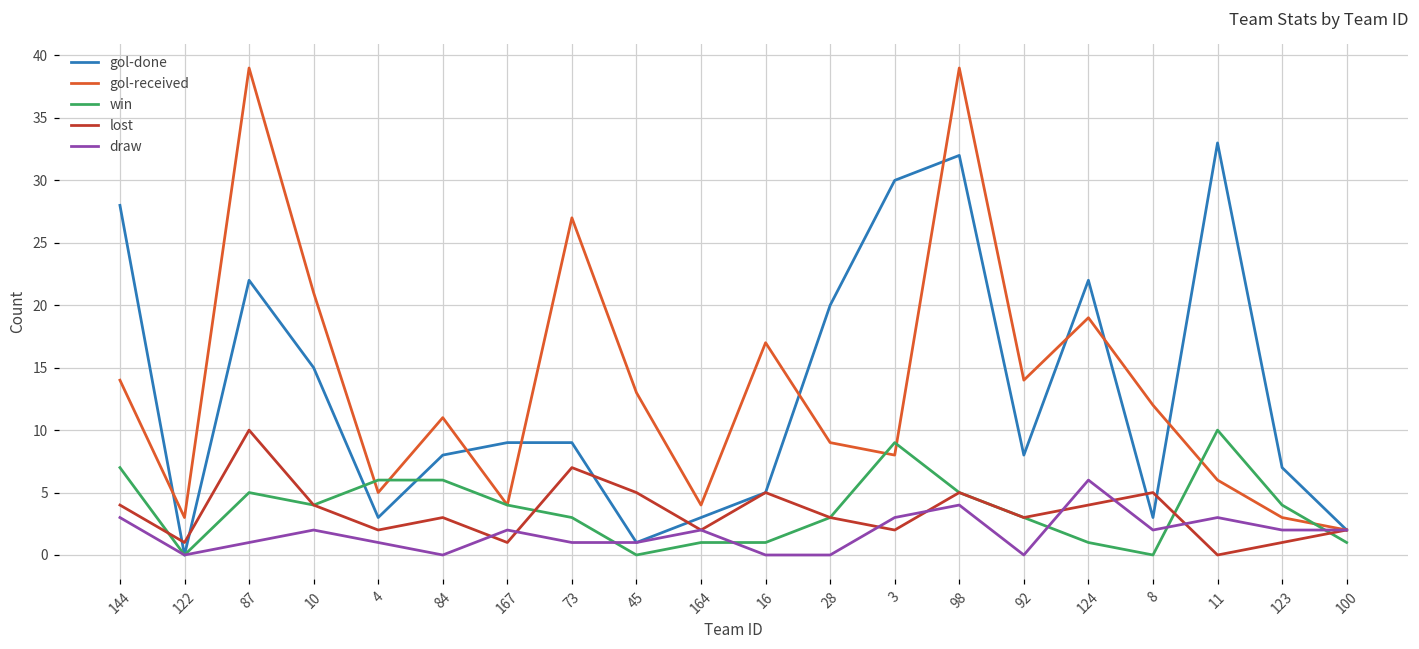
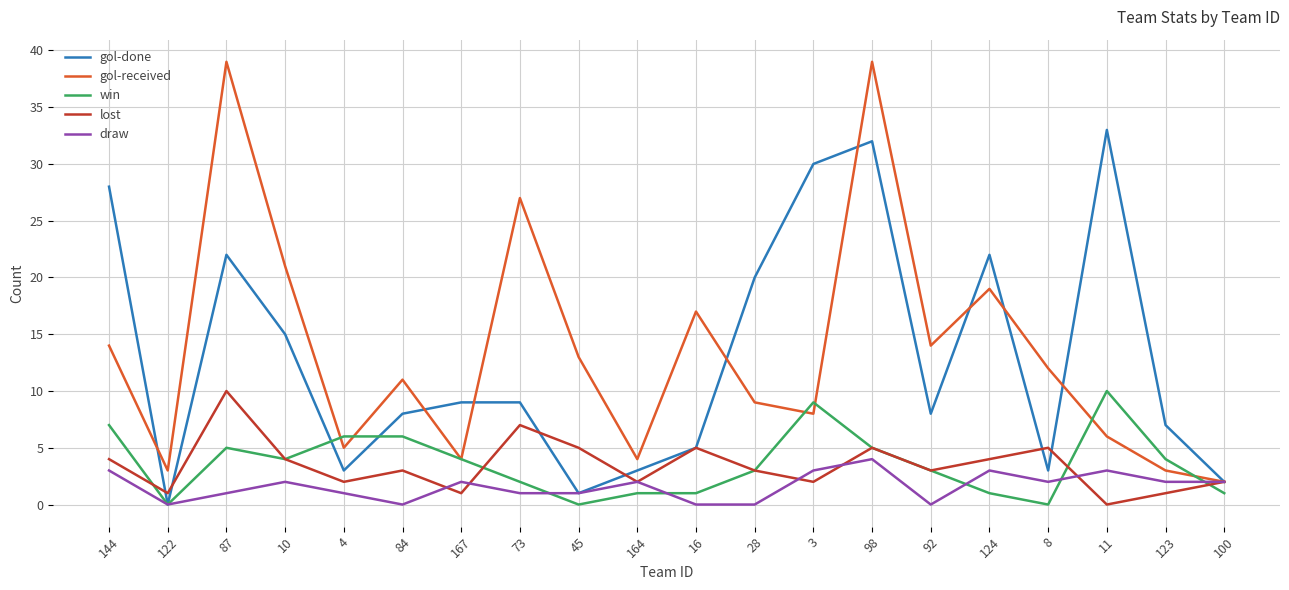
  {
    "gol-done": {
      "144": 28,
      "87": 22,
      "10": 15,
      "4": 3,
      "84": 8,
      "167": 9,
      "73": 9,
      "164": 3,
      "28": 20,
      "3": 30,
      "98": 32,
      "92": 8,
      "124": 22,
      "8": 3,
      "11": 33,
      "123": 7
    },
    "win": {
      "144": 7,
      "87": 5,
      "4": 6,
      "84": 6,
-     "73": 3,
+     "73": 2,
      "45": 0,
      "164": 1,
      "16": 1,
      "3": 9,
      "124": 1,
      "8": 0,
      "11": 10,
      "123": 4,
      "100": 1
    },
    "draw": {
      "144": 3,
      "87": 1,
      "10": 2,
      "4": 1,
      "84": 0,
      "167": 2,
      "73": 1,
      "16": 0,
      "28": 0,
      "3": 3,
      "98": 4,
      "92": 0,
-     "124": 6,
+     "124": 3,
      "8": 2,
      "11": 3,
      "123": 2
    }
  }
